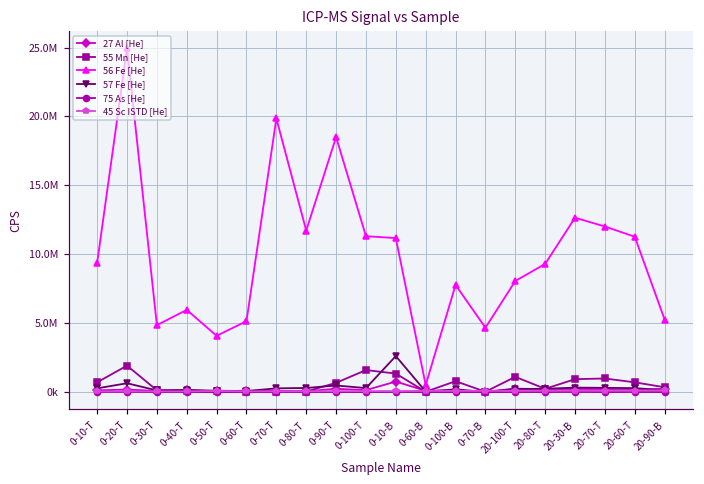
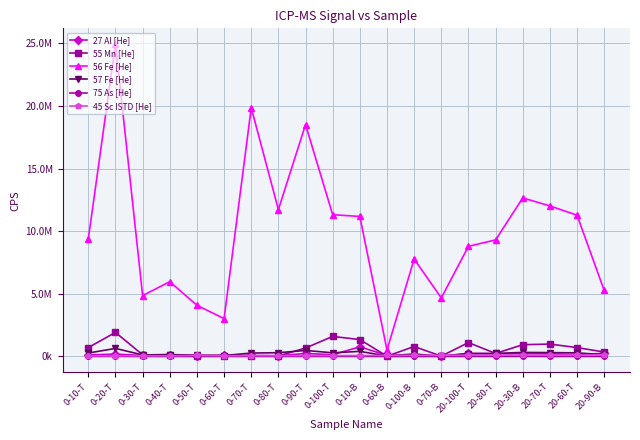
  {
    "56 Fe [He]": {
      "0-10-T": 9400000,
      "0-30-T": 4900000,
      "0-40-T": 6000000,
      "0-50-T": 4100000,
-     "0-60-T": 5100000,
+     "0-60-T": 3000000,
      "0-70-T": 19900000,
      "0-80-T": 11700000,
      "0-90-T": 18500000,
      "0-100-T": 11300000,
      "0-10-B": 11200000,
      "0-60-B": 500000,
      "0-100-B": 7800000,
      "0-70-B": 4700000,
-     "20-100-T": 8100000,
+     "20-100-T": 8800000,
      "20-80-T": 9300000,
      "20-30-B": 12700000,
      "20-70-T": 12000000,
      "20-60-T": 11300000,
      "20-90-B": 5300000
    },
    "57 Fe [He]": {
      "0-20-T": 600000,
      "0-80-T": 300000,
-     "0-10-B": 2600000
+     "0-10-B": 400000
    }
  }
